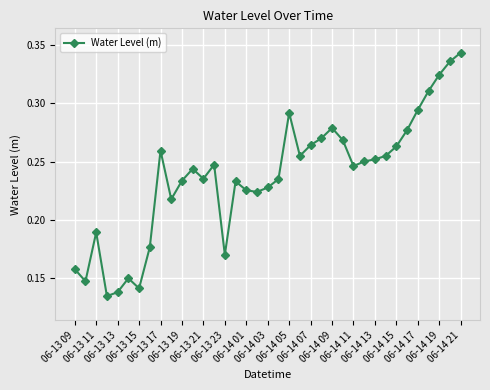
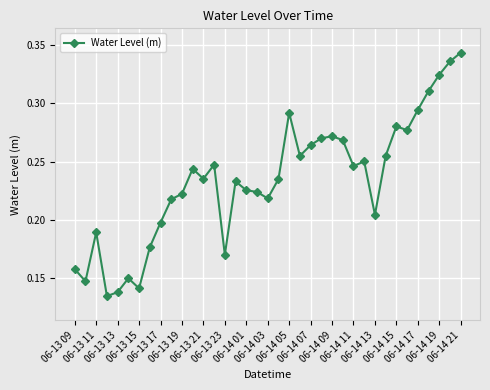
  {
    "06-13 09": 0.158,
    "06-13 11": 0.189,
    "06-13 13": 0.138,
    "06-13 15": 0.141,
-   "06-13 17": 0.260,
-   "06-13 19": 0.234,
+   "06-13 17": 0.198,
+   "06-13 19": 0.222,
    "06-13 21": 0.235,
    "06-13 23": 0.170,
    "06-14 01": 0.226,
-   "06-14 03": 0.228,
+   "06-14 03": 0.219,
    "06-14 05": 0.292,
    "06-14 07": 0.264,
-   "06-14 09": 0.279,
+   "06-14 09": 0.272,
    "06-14 11": 0.246,
-   "06-14 13": 0.252,
-   "06-14 15": 0.263,
+   "06-14 13": 0.204,
+   "06-14 15": 0.280,
    "06-14 17": 0.294,
    "06-14 19": 0.325,
    "06-14 21": 0.344
  }
